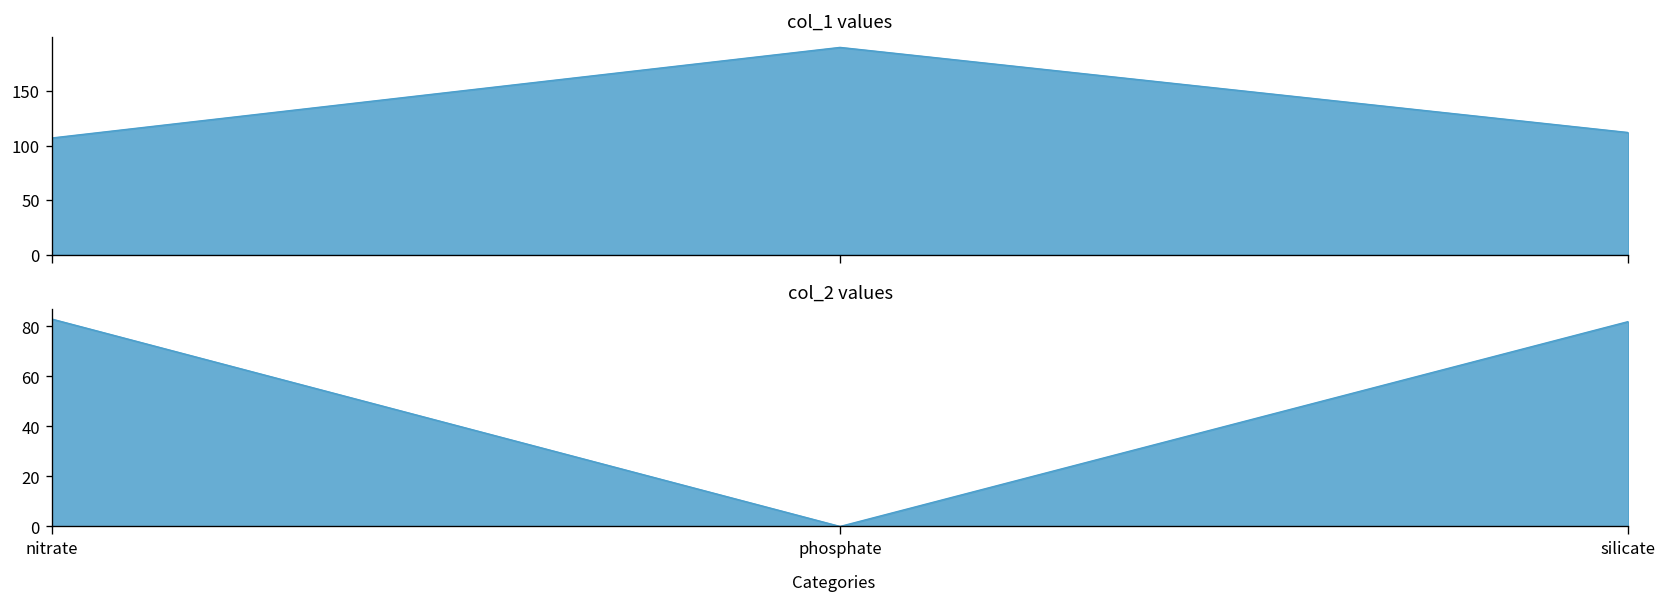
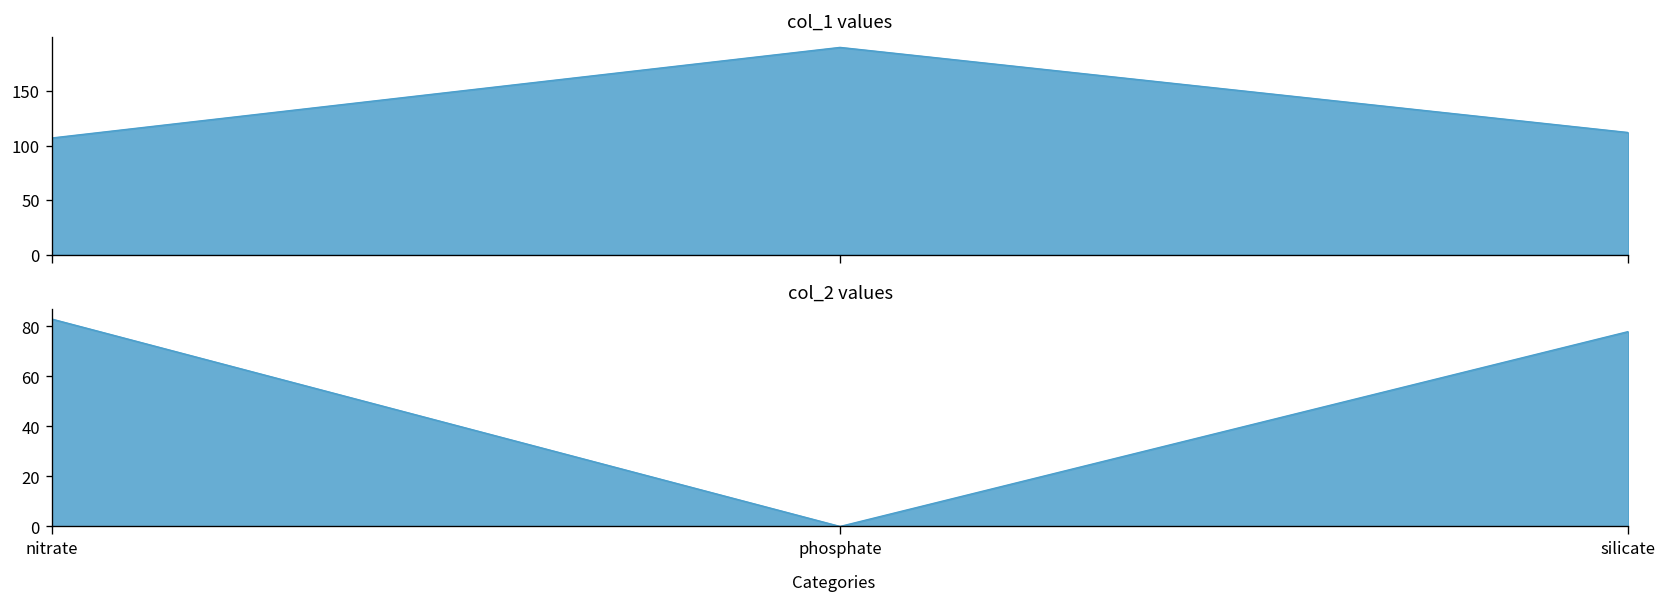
  {
    "col_2 values": {
      "nitrate": 83,
      "phosphate": 0,
-     "silicate": 82
+     "silicate": 78
    }
  }
